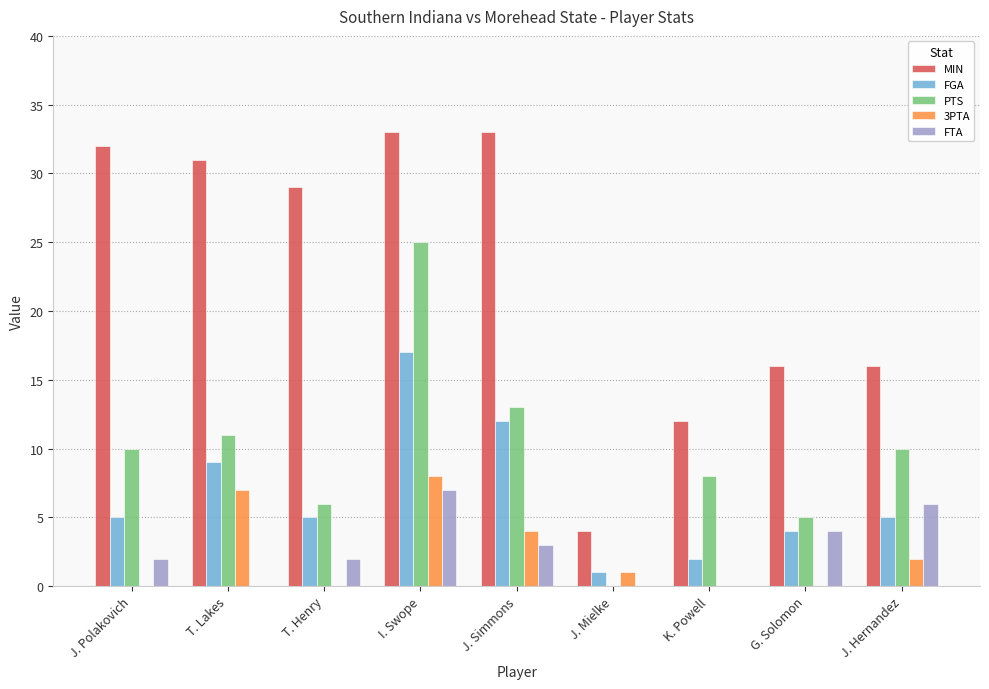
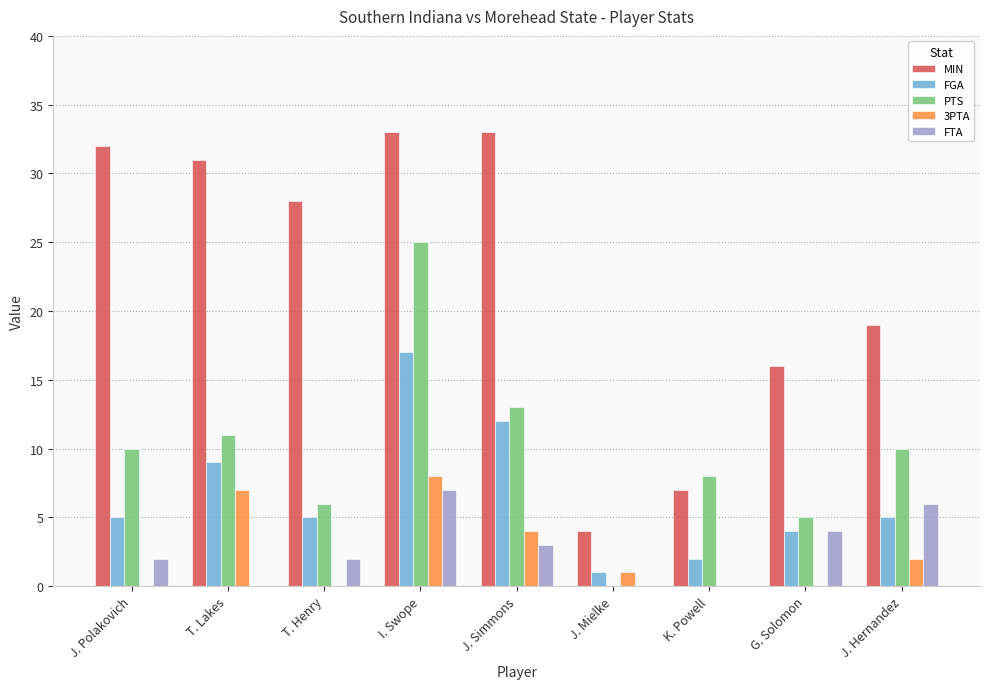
  {
    "MIN": {
      "J. Polakovich": 32,
      "T. Lakes": 31,
-     "T. Henry": 29,
+     "T. Henry": 28,
      "I. Swope": 33,
      "J. Simmons": 33,
      "J. Mielke": 4,
-     "K. Powell": 12,
+     "K. Powell": 7,
      "G. Solomon": 16,
-     "J. Hernandez": 16
+     "J. Hernandez": 19
    },
    "PTS": {
      "J. Polakovich": 10,
      "T. Lakes": 11,
      "T. Henry": 6,
      "I. Swope": 25,
      "J. Simmons": 13,
      "J. Mielke": 0,
      "K. Powell": 8,
      "G. Solomon": 5,
      "J. Hernandez": 10
    },
    "3PTA": {
      "J. Polakovich": 0,
      "T. Lakes": 7,
      "T. Henry": 0,
      "I. Swope": 8,
      "J. Simmons": 4,
      "J. Mielke": 1,
      "K. Powell": 0,
      "G. Solomon": 0,
      "J. Hernandez": 2
    }
  }
